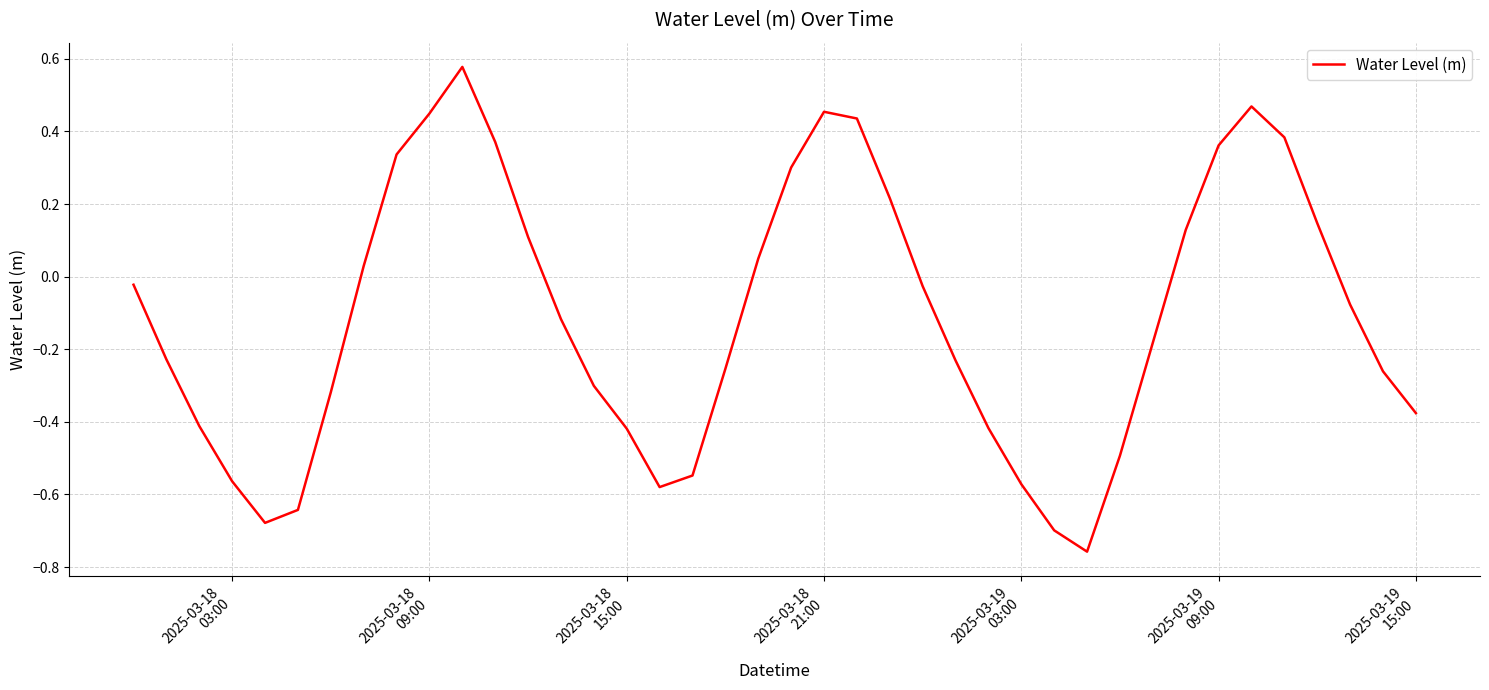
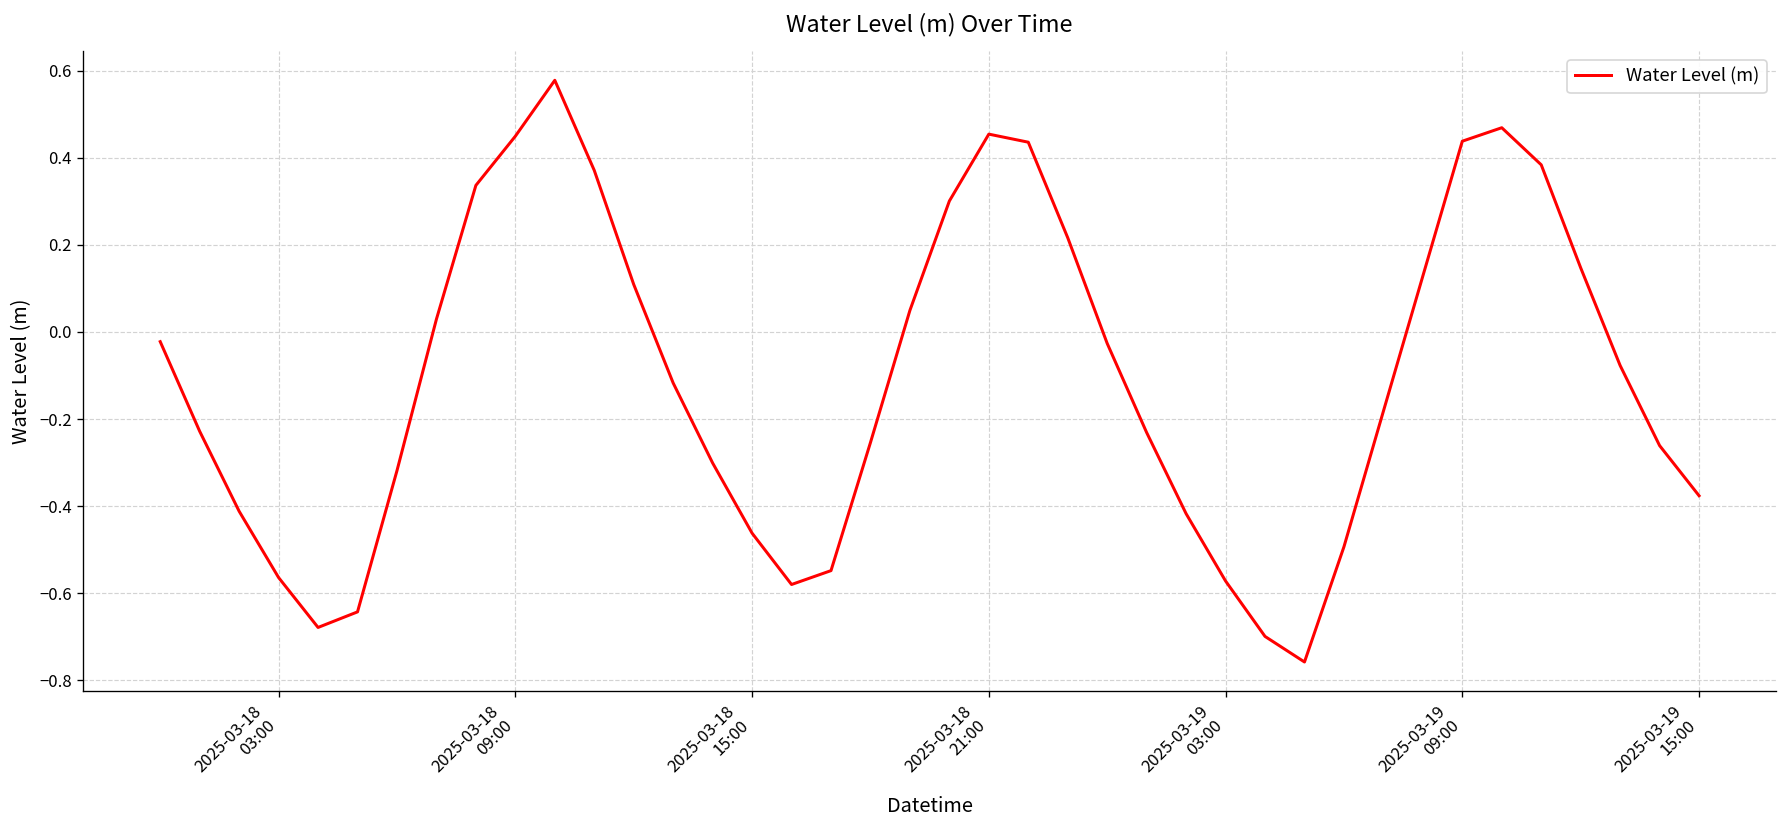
  {
    "2025-03-18 03:00": -0.56,
    "2025-03-18 09:00": 0.45,
-   "2025-03-18 15:00": -0.42,
+   "2025-03-18 15:00": -0.46,
    "2025-03-18 21:00": 0.45,
    "2025-03-19 03:00": -0.57,
-   "2025-03-19 09:00": 0.36,
+   "2025-03-19 09:00": 0.44,
    "2025-03-19 15:00": -0.38
  }
